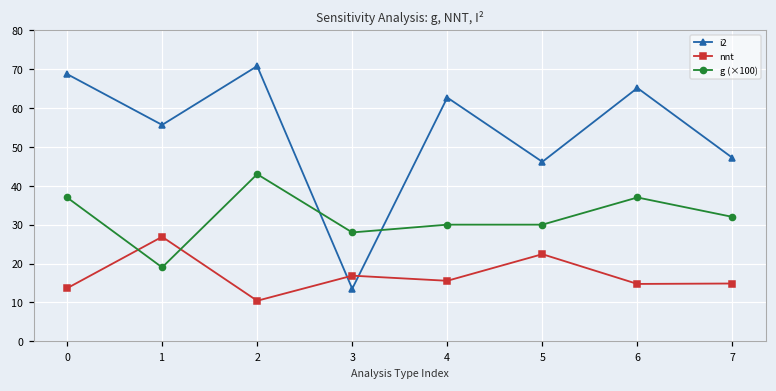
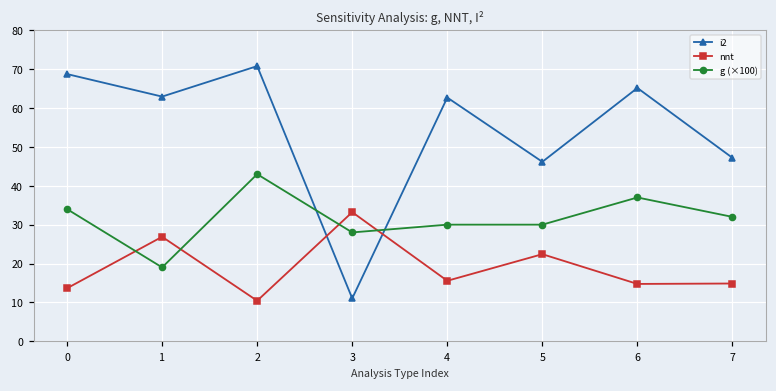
  {
    "i2": {
      "0": 69,
-     "1": 56,
+     "1": 63,
      "2": 71,
-     "3": 14,
+     "3": 11,
      "4": 63,
      "5": 46,
      "6": 65,
      "7": 47
    },
    "nnt": {
      "0": 14,
      "1": 27,
      "2": 10,
-     "3": 17,
+     "3": 33,
      "4": 16,
      "5": 22,
      "6": 15,
      "7": 15
    },
    "g (×100)": {
-     "0": 37,
+     "0": 34,
      "1": 19,
      "2": 43,
      "3": 28,
      "4": 30,
      "5": 30,
      "6": 37,
      "7": 32
    }
  }
